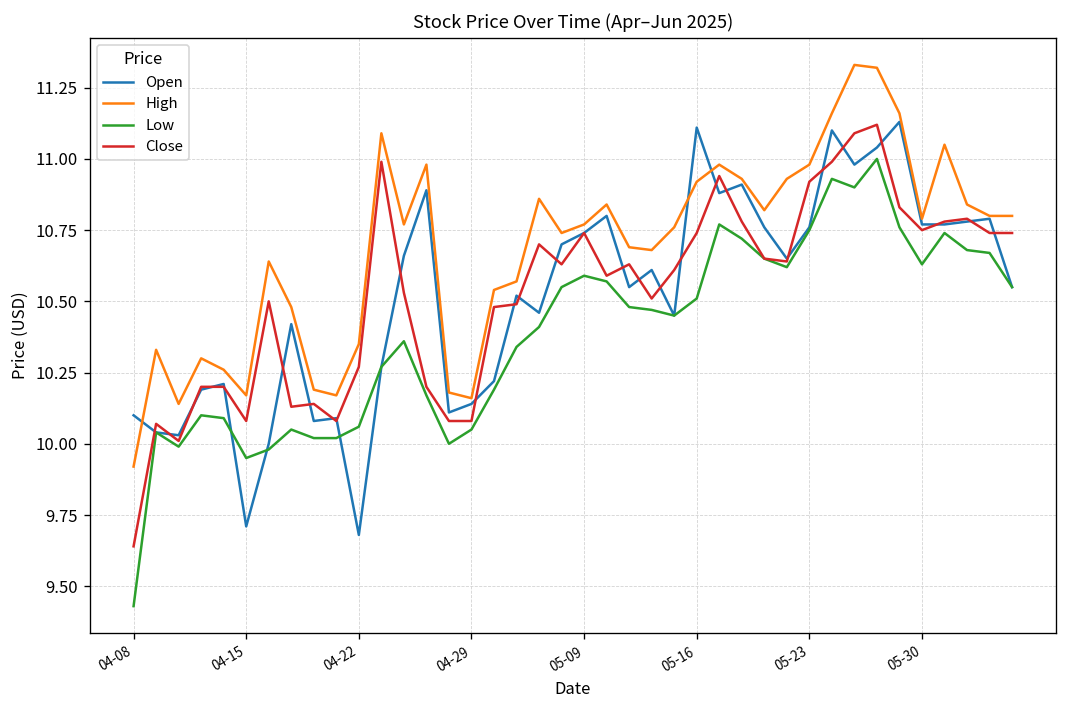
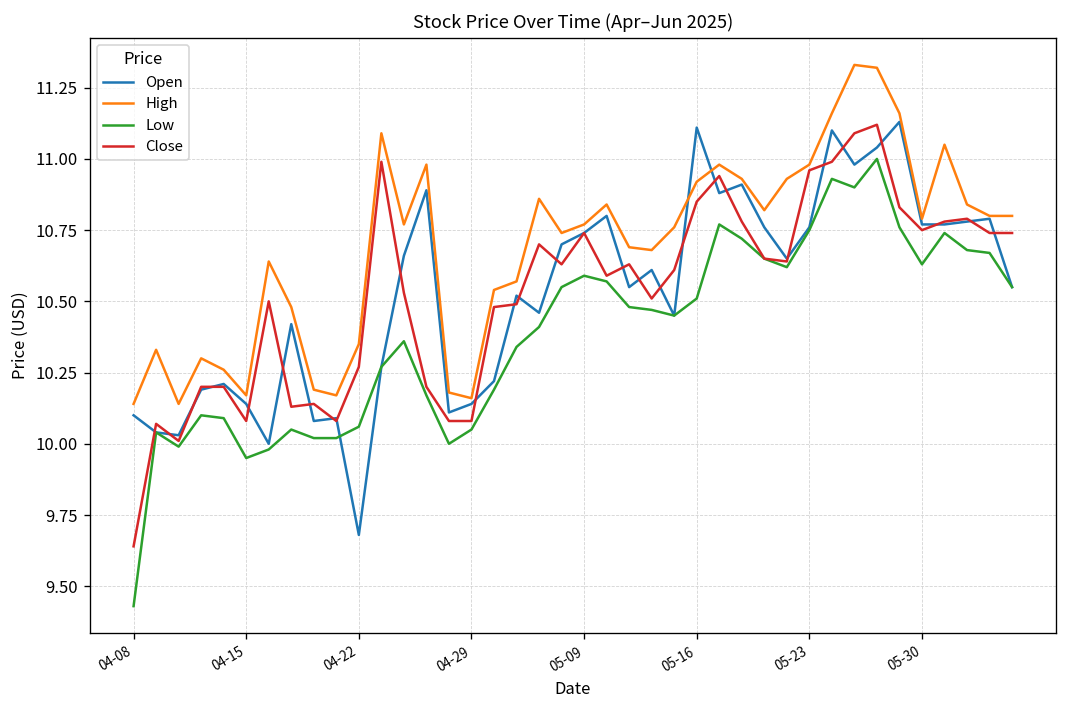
  {
    "Open": {
      "04-08": 10.10,
-     "04-15": 9.71,
+     "04-15": 10.14,
      "04-22": 9.68,
      "04-29": 10.14,
      "05-16": 11.11,
      "05-30": 10.77
    },
    "High": {
-     "04-08": 9.92,
+     "04-08": 10.14,
      "04-15": 10.17,
      "04-22": 10.35,
      "04-29": 10.16,
      "05-09": 10.77,
      "05-16": 10.92,
      "05-23": 10.98,
      "05-30": 10.79
    },
    "Low": {
      "04-08": 9.43,
      "04-15": 9.95,
      "04-22": 10.06,
      "04-29": 10.05,
      "05-09": 10.59,
      "05-16": 10.51,
      "05-30": 10.63
    },
    "Close": {
      "04-08": 9.64,
      "04-15": 10.08,
      "04-22": 10.27,
      "04-29": 10.08,
-     "05-16": 10.74,
-     "05-23": 10.92,
+     "05-16": 10.85,
+     "05-23": 10.96,
      "05-30": 10.75
    }
  }
